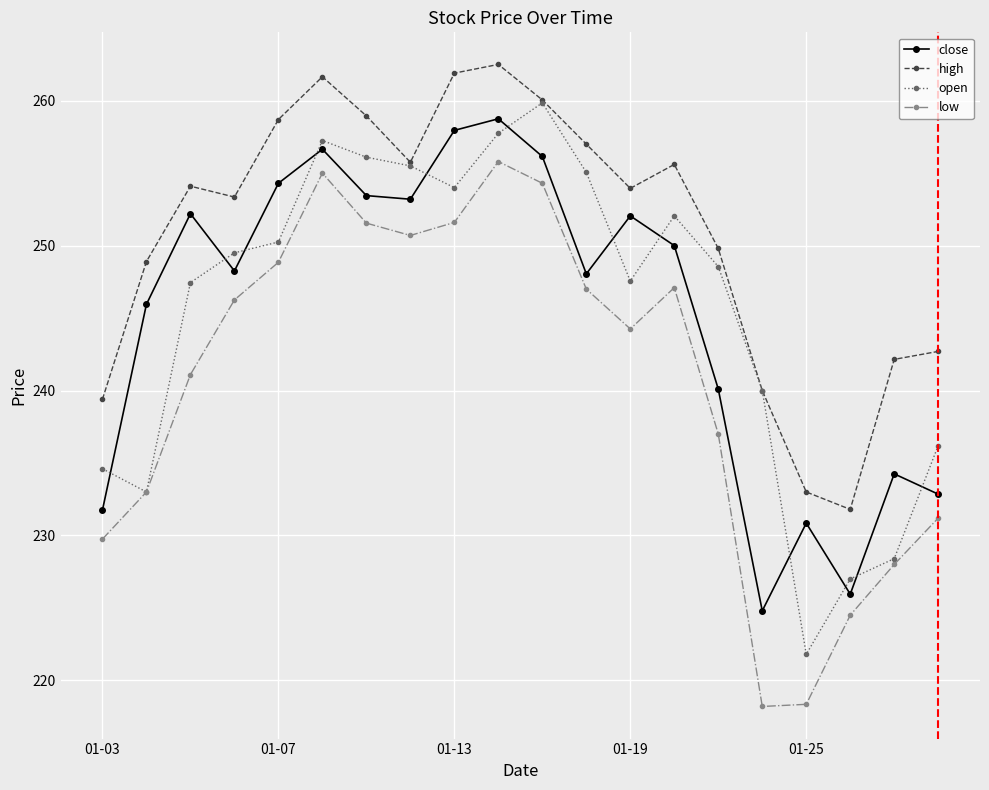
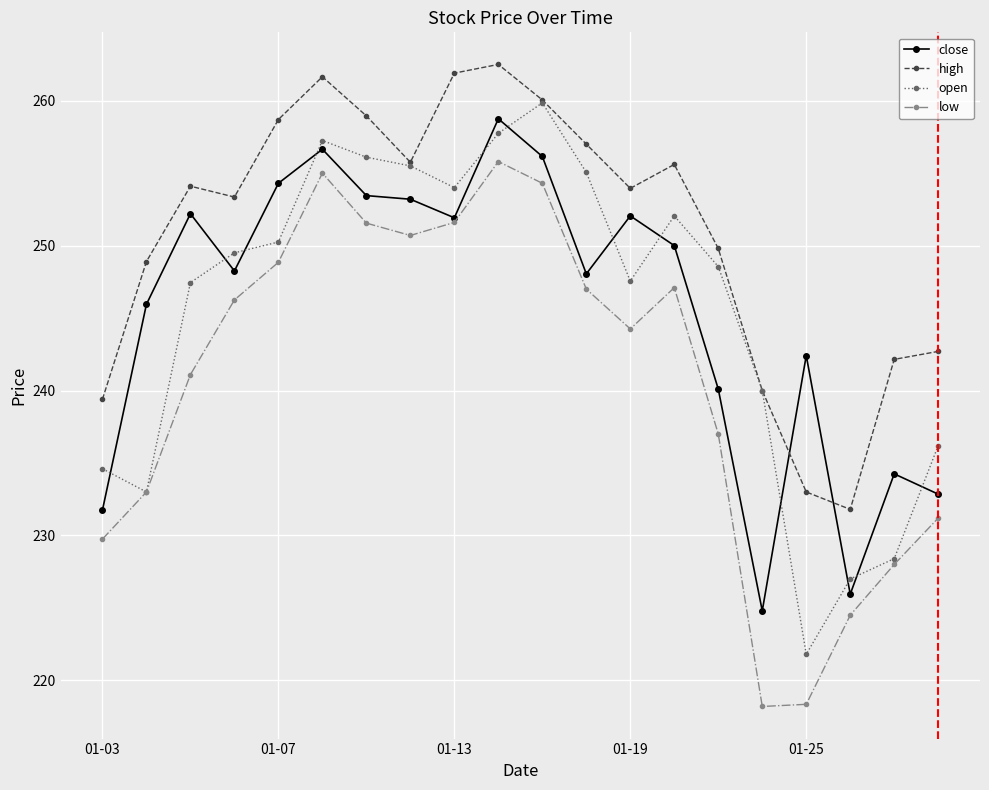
  {
    "close": {
      "01-03": 231.8,
      "01-07": 254.3,
-     "01-13": 258.0,
+     "01-13": 251.9,
      "01-19": 252.1,
-     "01-25": 230.9
+     "01-25": 242.4
    }
  }
